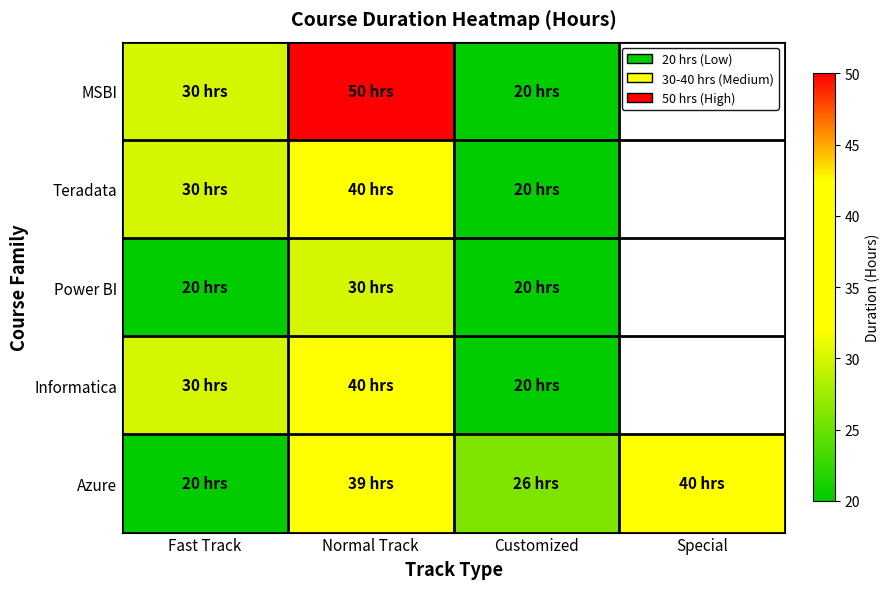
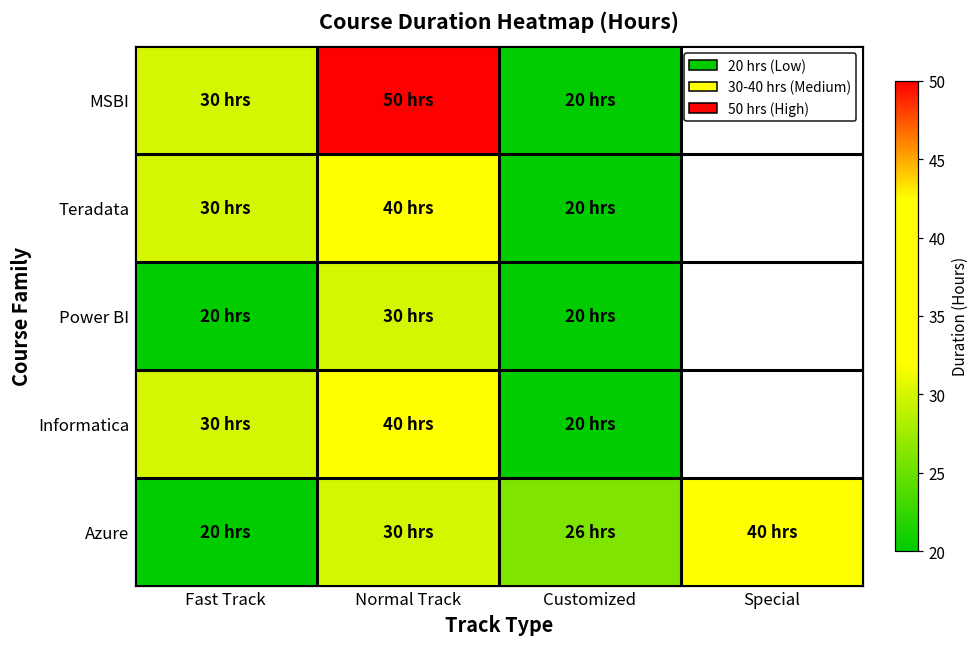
  {
    "MSBI": {
      "Fast Track": 30,
      "Normal Track": 50,
      "Customized": 20
    },
    "Teradata": {
      "Fast Track": 30,
      "Normal Track": 40,
      "Customized": 20
    },
    "Power BI": {
      "Fast Track": 20,
      "Normal Track": 30,
      "Customized": 20
    },
    "Informatica": {
      "Fast Track": 30,
      "Normal Track": 40,
      "Customized": 20
    },
    "Azure": {
      "Fast Track": 20,
-     "Normal Track": 39,
+     "Normal Track": 30,
      "Customized": 26,
      "Special": 40
    }
  }
